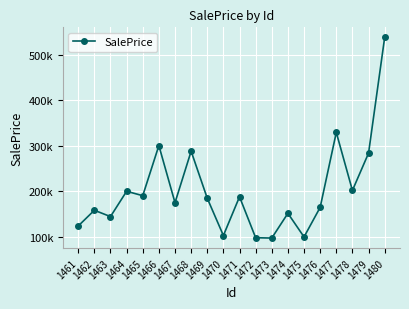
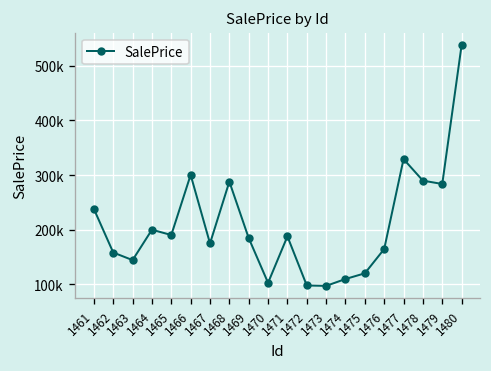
  {
-   "1461": 120000,
+   "1461": 240000,
    "1462": 160000,
    "1463": 140000,
    "1464": 200000,
    "1465": 190000,
    "1466": 300000,
    "1467": 170000,
    "1468": 290000,
    "1469": 180000,
    "1470": 100000,
    "1471": 190000,
    "1472": 100000,
    "1473": 100000,
-   "1474": 150000,
-   "1475": 100000,
+   "1474": 110000,
+   "1475": 120000,
    "1476": 160000,
    "1477": 330000,
-   "1478": 200000,
+   "1478": 290000,
    "1479": 280000,
    "1480": 540000
  }
